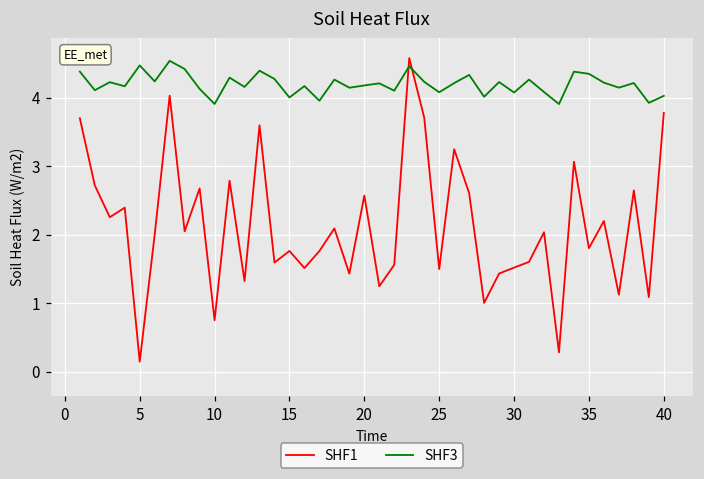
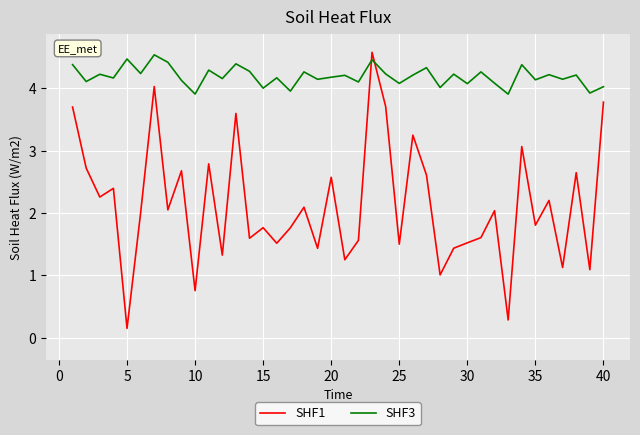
  {
    "SHF1": {
      "5": 0.1,
      "10": 0.8,
      "15": 1.8,
      "20": 2.6,
      "25": 1.5,
      "30": 1.5,
      "35": 1.8,
      "40": 3.8
    },
    "SHF3": {
      "5": 4.5,
      "10": 3.9,
      "15": 4.0,
      "20": 4.2,
      "25": 4.1,
      "30": 4.1,
-     "35": 4.3,
+     "35": 4.1,
      "40": 4.0
    }
  }
